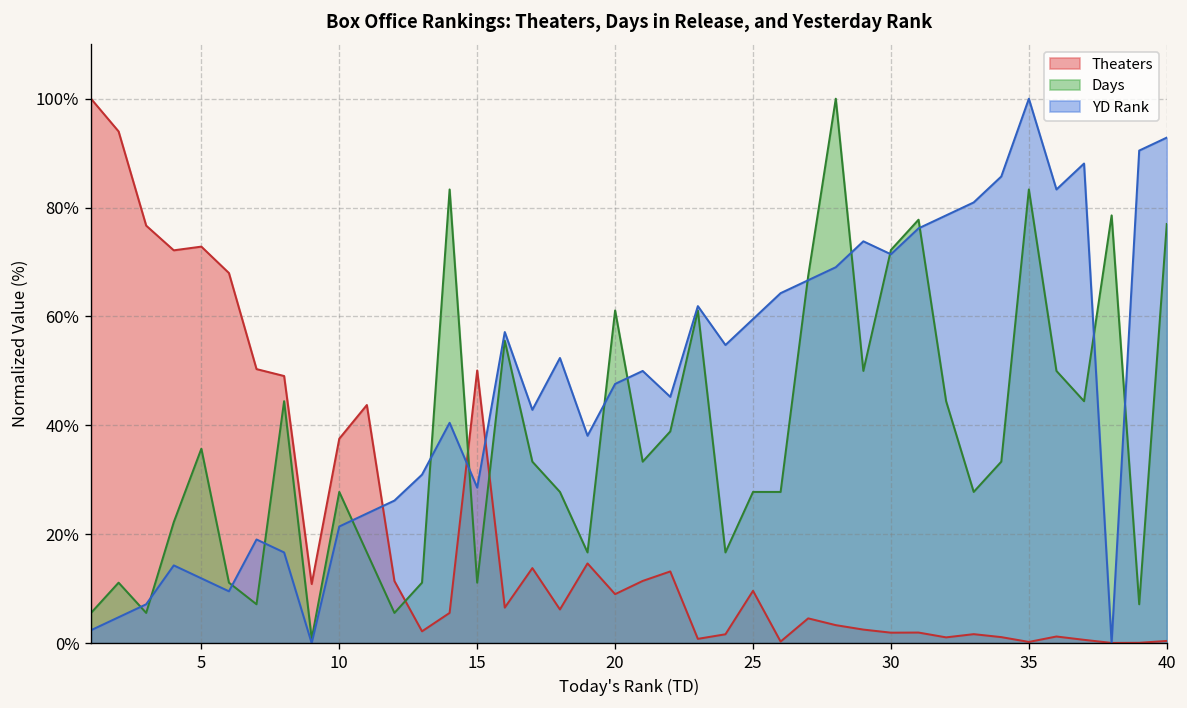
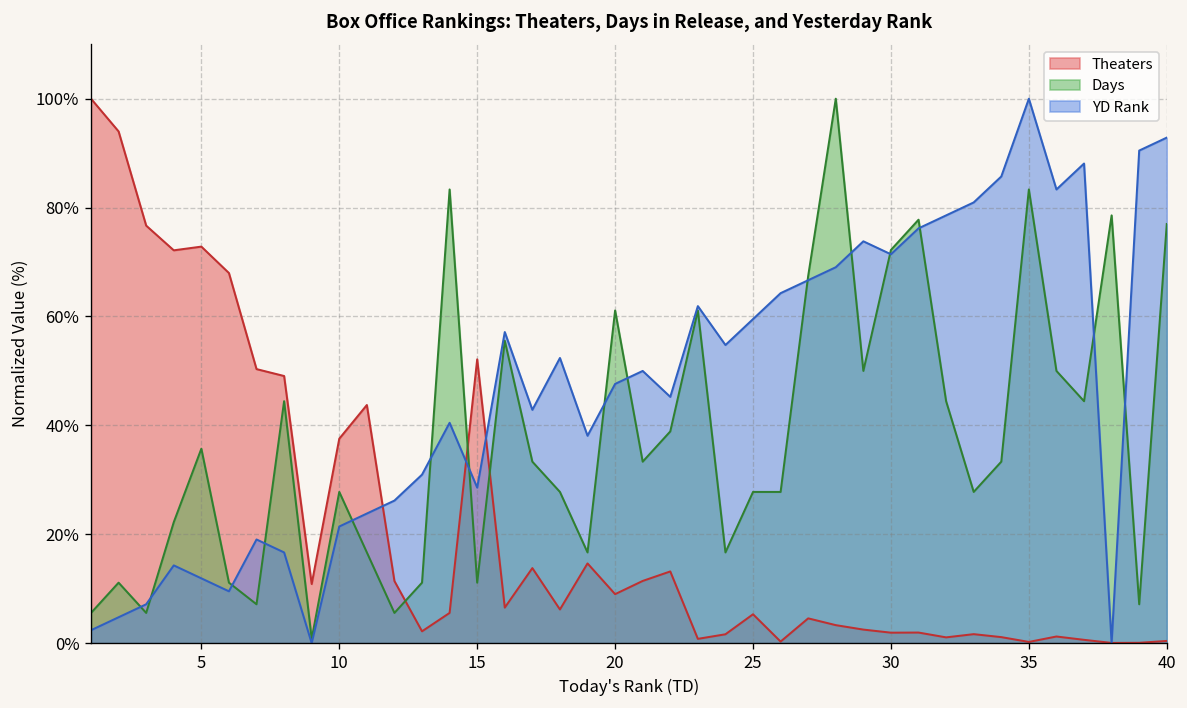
  {
    "Theaters": {
      "5": "73%",
      "10": "38%",
-     "15": "50%",
+     "15": "52%",
      "20": "9%",
-     "25": "10%",
+     "25": "5%",
      "30": "2%",
      "35": "0%",
      "40": "0%"
    },
    "Days": {
      "5": "36%",
      "10": "28%",
      "15": "11%",
      "20": "61%",
      "25": "28%",
      "30": "72%",
      "35": "83%",
      "40": "77%"
    },
    "YD Rank": {
      "5": "12%",
      "10": "21%",
      "15": "29%",
      "20": "48%",
      "25": "60%",
      "30": "71%",
      "35": "100%",
      "40": "93%"
    }
  }
